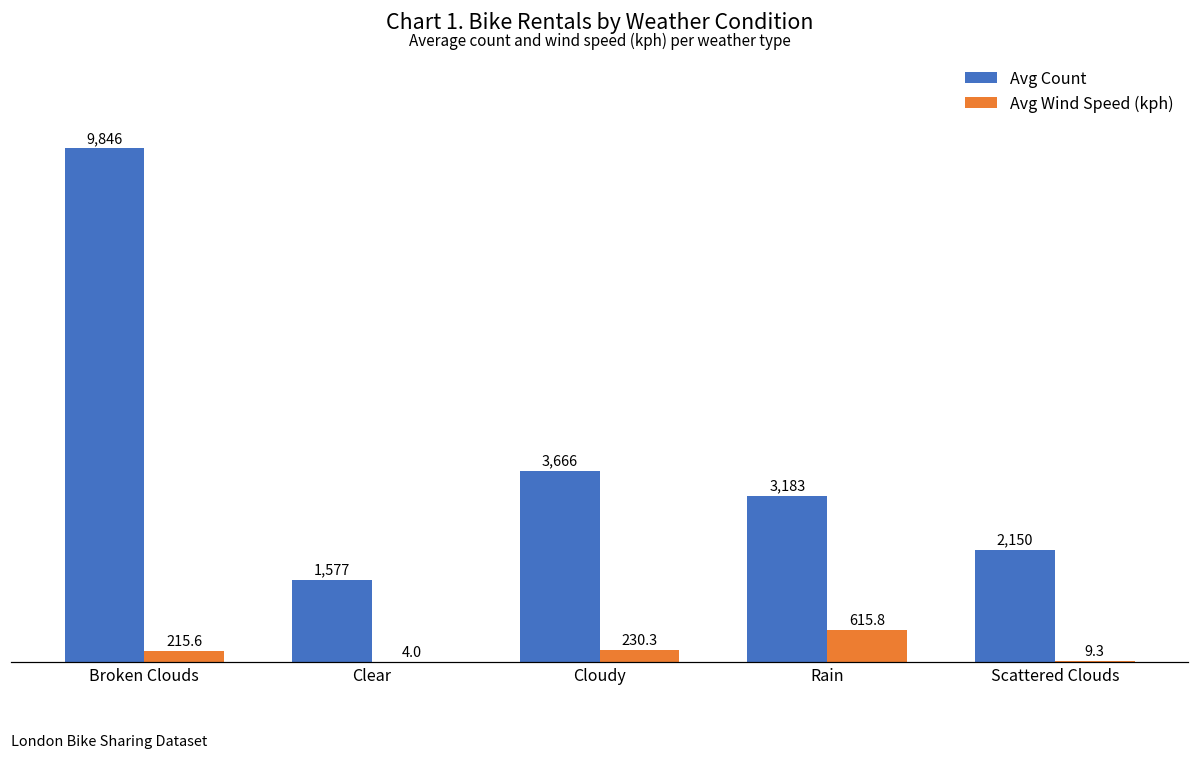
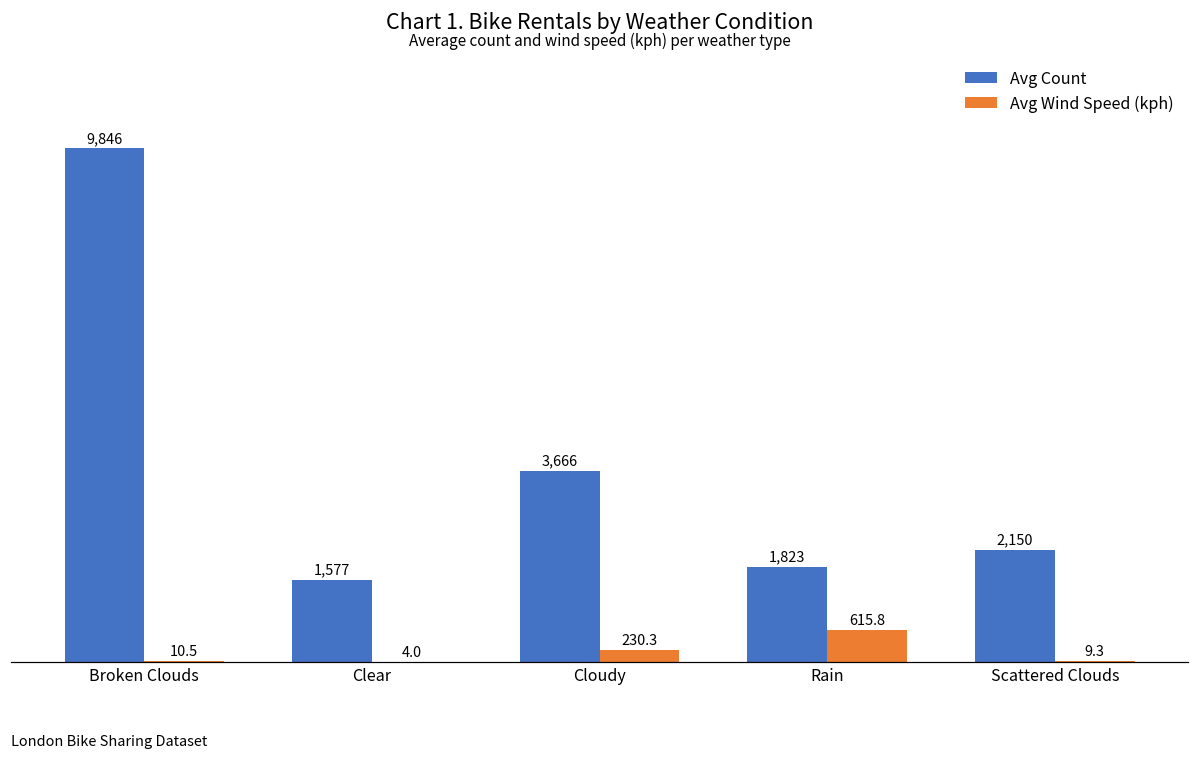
  {
    "Avg Count": {
      "Broken Clouds": "9,846",
      "Clear": "1,577",
      "Cloudy": "3,666",
-     "Rain": "3,183",
+     "Rain": "1,823",
      "Scattered Clouds": "2,150"
    },
    "Avg Wind Speed (kph)": {
-     "Broken Clouds": "215.6",
+     "Broken Clouds": "10.5",
      "Clear": "4.0",
      "Cloudy": "230.3",
      "Rain": "615.8",
      "Scattered Clouds": "9.3"
    }
  }
